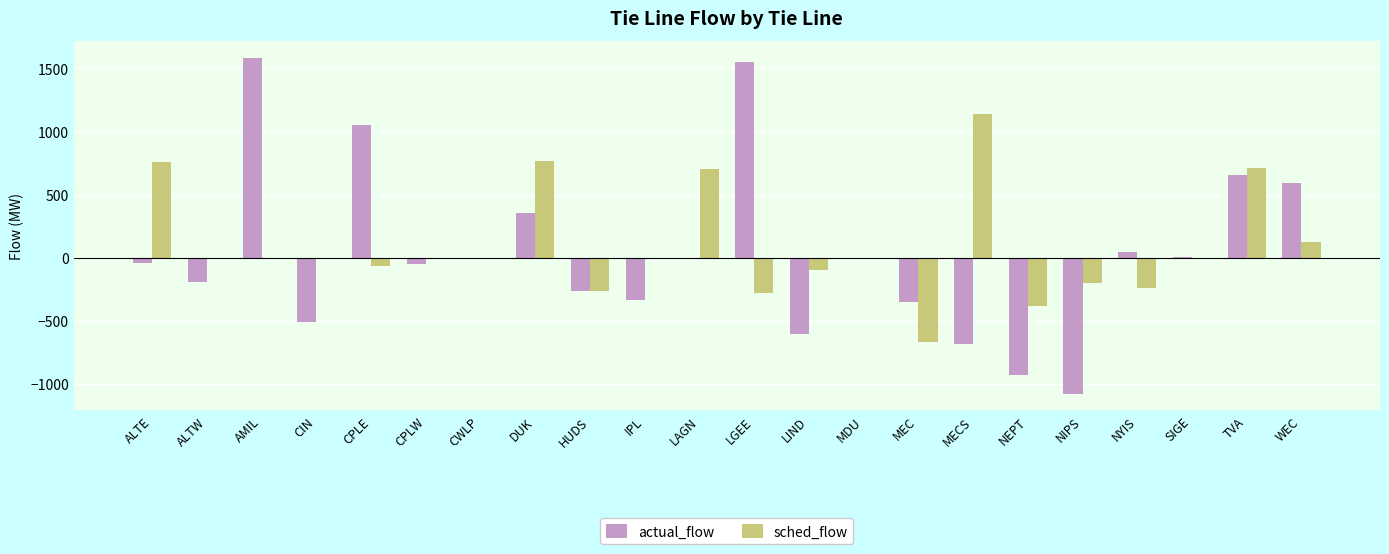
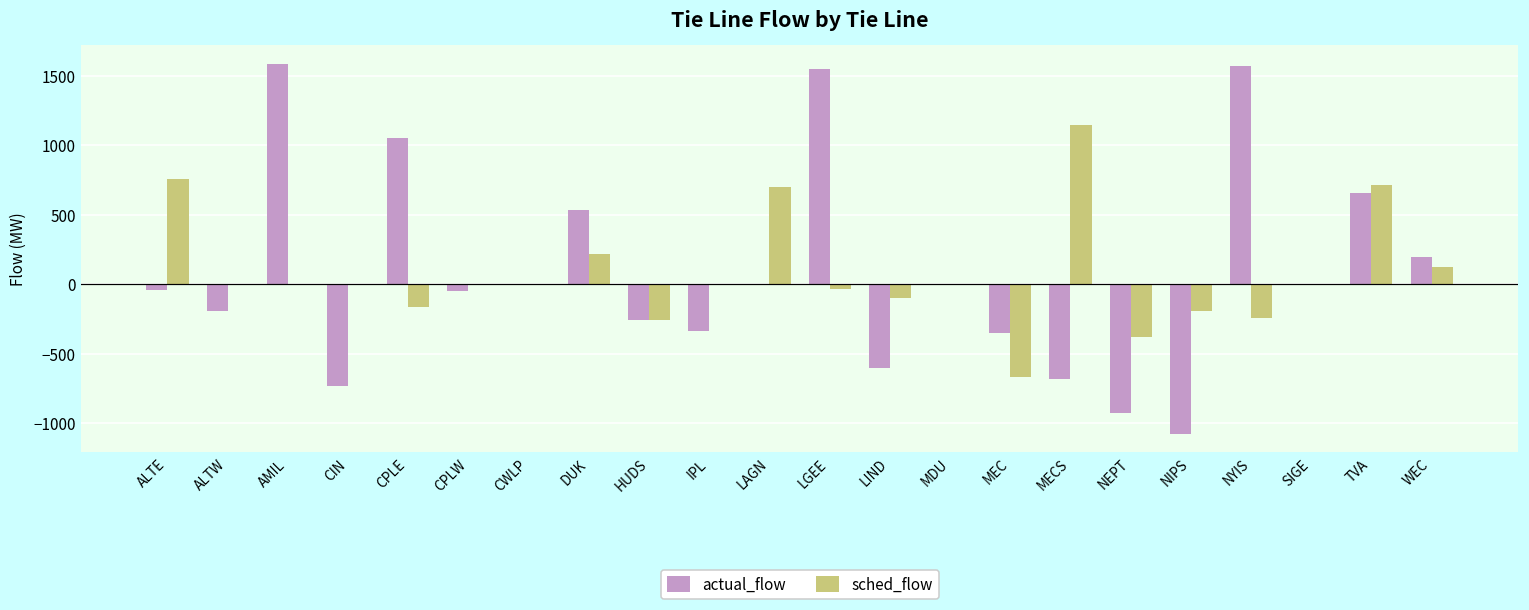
  {
    "actual_flow": {
      "ALTE": -40,
      "ALTW": -190,
      "AMIL": 1590,
-     "CIN": -510,
+     "CIN": -730,
      "CPLE": 1050,
      "CPLW": -50,
-     "DUK": 350,
+     "DUK": 540,
      "HUDS": -260,
      "IPL": -340,
      "LAGN": 0,
      "LGEE": 1550,
      "LIND": -600,
      "MDU": 0,
      "MEC": -350,
      "MECS": -680,
      "NEPT": -930,
      "NIPS": -1080,
-     "NYIS": 50,
+     "NYIS": 1570,
      "TVA": 650,
-     "WEC": 590
+     "WEC": 200
    },
    "sched_flow": {
      "ALTE": 760,
      "ALTW": 0,
      "AMIL": 0,
      "CIN": 0,
-     "CPLE": -60,
+     "CPLE": -170,
      "CPLW": 0,
      "CWLP": 0,
-     "DUK": 760,
+     "DUK": 220,
      "HUDS": -260,
      "IPL": 0,
      "LAGN": 700,
-     "LGEE": -280,
+     "LGEE": -30,
      "LIND": -100,
      "MEC": -670,
      "MECS": 1140,
      "NEPT": -380,
      "NIPS": -200,
      "NYIS": -240,
      "SIGE": 0,
      "TVA": 710,
      "WEC": 130
    }
  }
